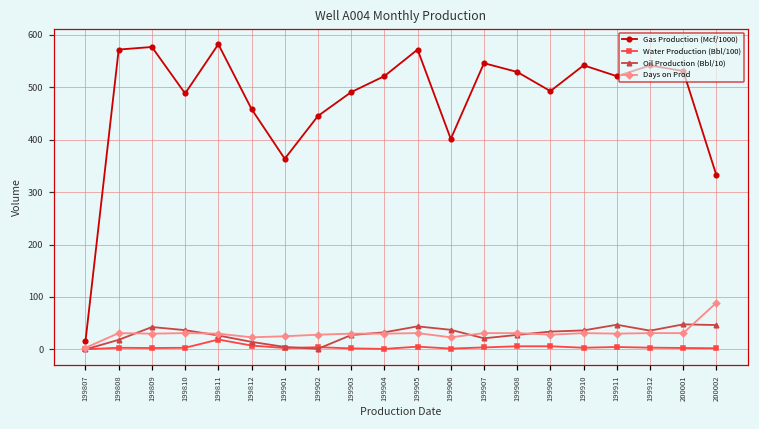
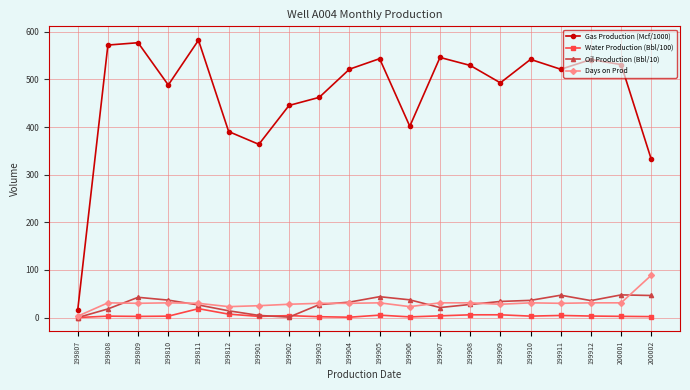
  {
    "Gas Production (Mcf/1000)": {
      "199807": 20,
      "199808": 570,
      "199809": 580,
      "199810": 490,
      "199811": 580,
-     "199812": 460,
+     "199812": 390,
      "199901": 360,
      "199902": 450,
-     "199903": 490,
+     "199903": 460,
      "199904": 520,
-     "199905": 570,
+     "199905": 540,
      "199906": 400,
      "199907": 550,
      "199908": 530,
      "199909": 490,
      "199910": 540,
      "199911": 520,
      "200002": 330
    },
    "Days on Prod": {
      "199808": 30,
      "199809": 30,
      "199810": 30,
      "199812": 20,
      "199901": 30,
      "199902": 30,
      "199905": 30,
      "199906": 20,
      "199907": 30,
      "199909": 30,
      "199911": 30,
      "200001": 30,
      "200002": 90
    }
  }
